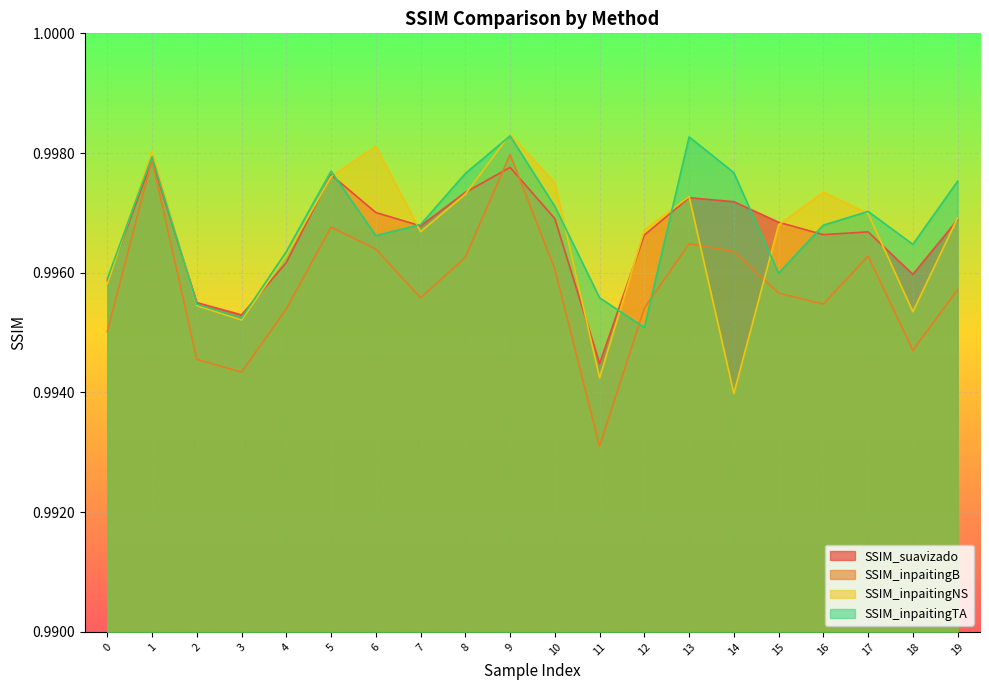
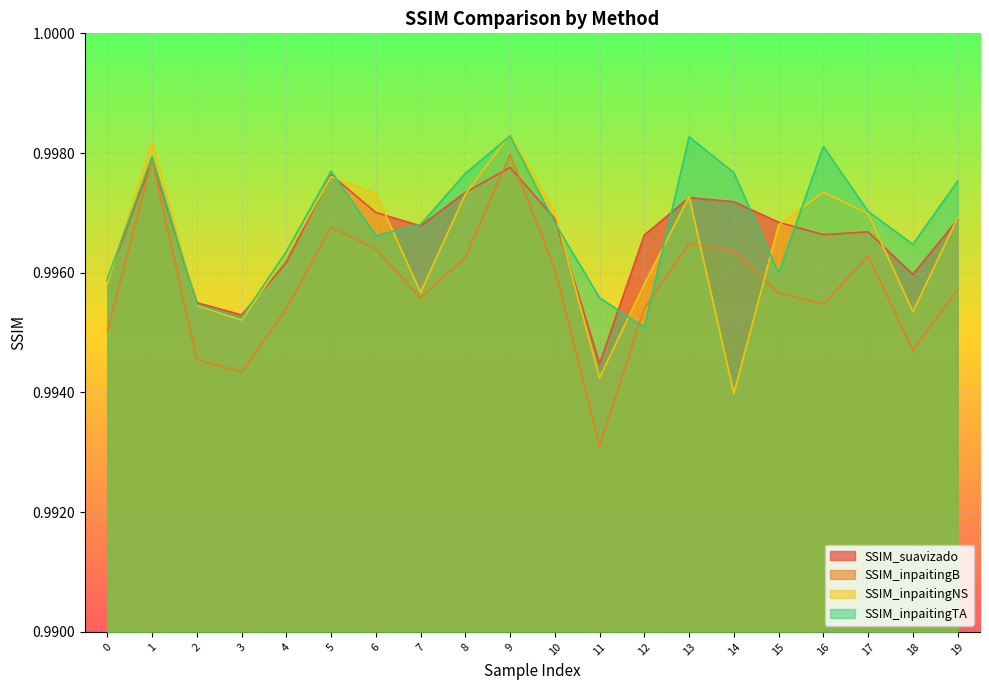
  {
    "SSIM_inpaitingNS": {
      "0": 0.9958,
-     "1": 0.9980,
+     "1": 0.9982,
      "4": 0.9963,
-     "6": 0.9981,
-     "7": 0.9967,
-     "10": 0.9975,
+     "6": 0.9973,
+     "7": 0.9957,
+     "10": 0.9970,
      "11": 0.9942,
-     "12": 0.9967,
+     "12": 0.9958,
      "14": 0.9940,
      "15": 0.9968,
      "16": 0.9973,
      "18": 0.9953
    },
    "SSIM_inpaitingTA": {
      "1": 0.9979,
      "4": 0.9964,
      "5": 0.9977,
      "6": 0.9966,
      "8": 0.9977,
-     "10": 0.9971,
+     "10": 0.9968,
      "11": 0.9956,
      "12": 0.9951,
      "13": 0.9983,
      "14": 0.9977,
      "15": 0.9960,
-     "16": 0.9968,
+     "16": 0.9981,
      "18": 0.9965,
      "19": 0.9975
    }
  }
